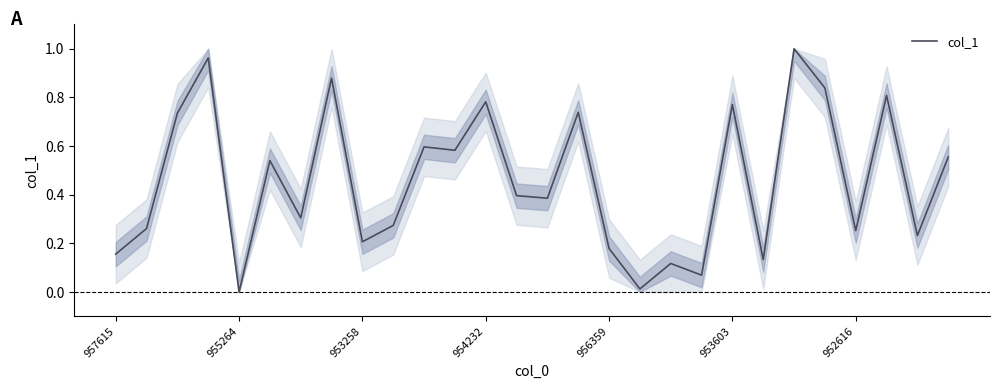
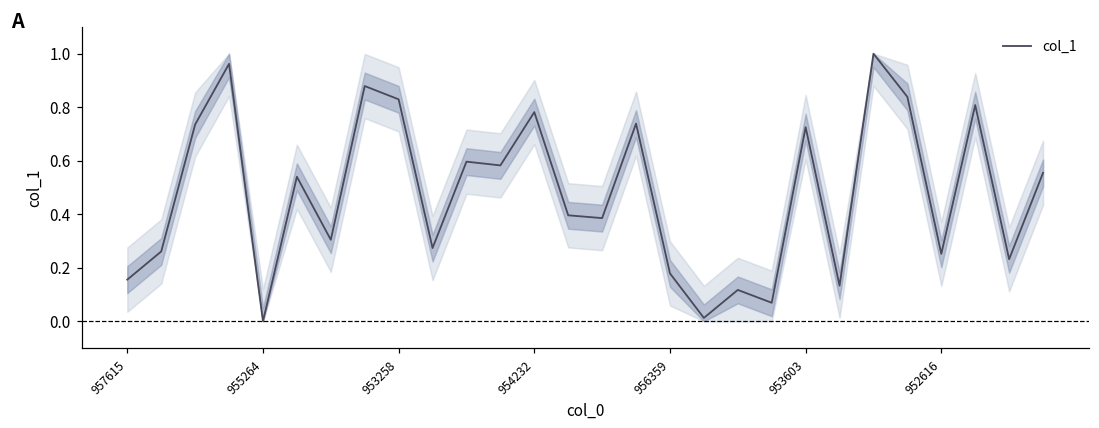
  {
    "col_1": {
      "957615": 0.16,
      "955264": 0.00,
-     "953258": 0.21,
+     "953258": 0.83,
      "954232": 0.78,
      "956359": 0.18,
-     "953603": 0.77,
+     "953603": 0.73,
      "952616": 0.25
    }
  }
